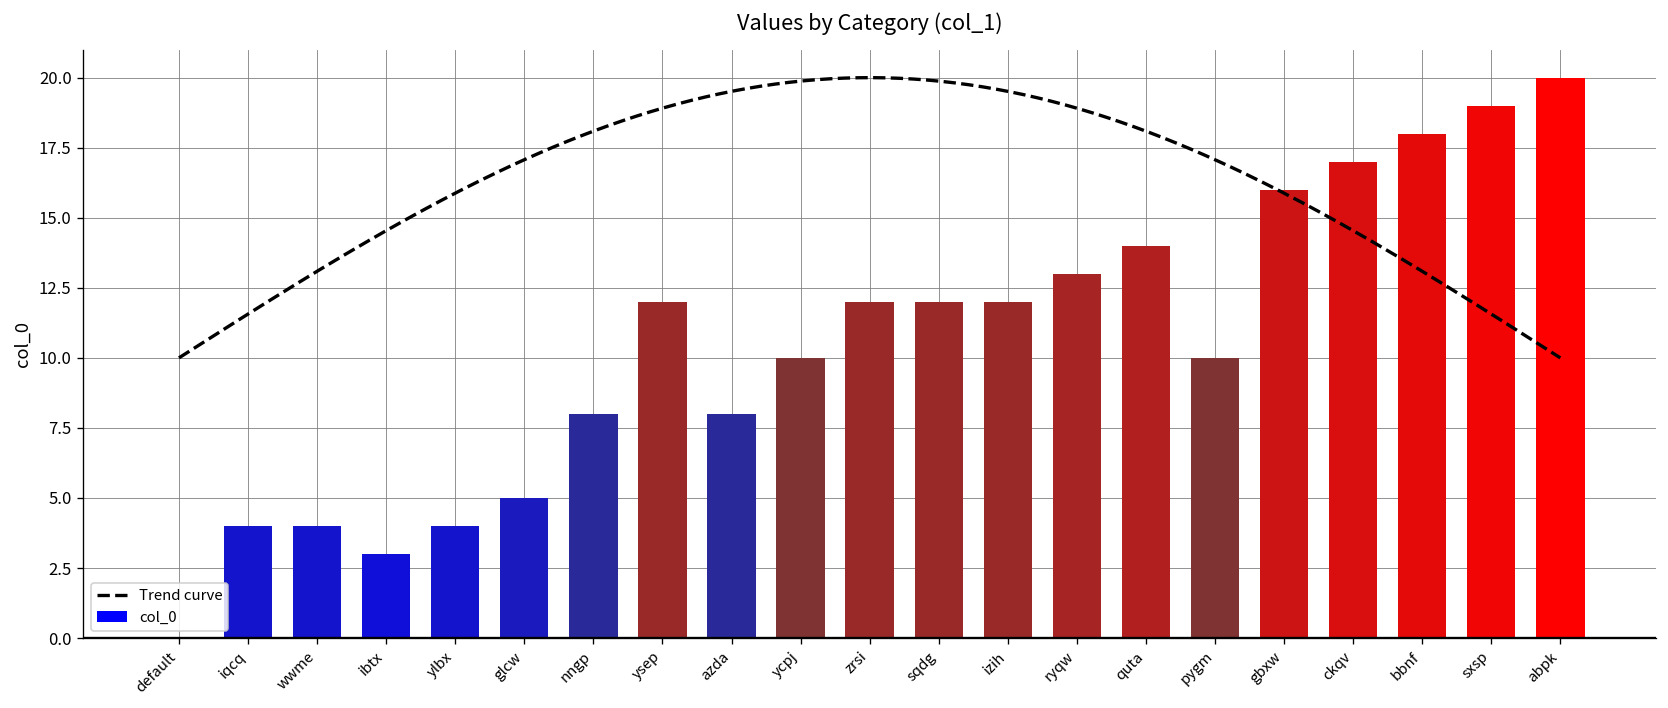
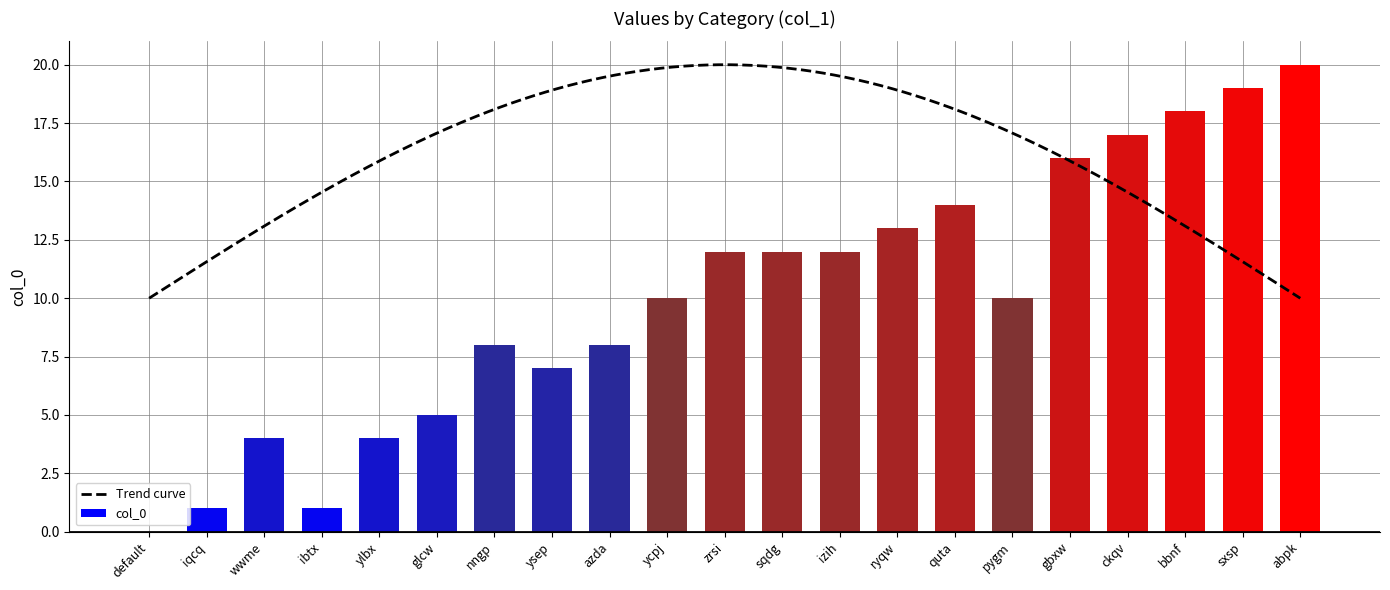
  {
    "col_0": {
      "default": 0,
-     "iqcq": 4,
+     "iqcq": 1,
      "wwme": 4,
-     "ibtx": 3,
+     "ibtx": 1,
      "ylbx": 4,
      "glcw": 5,
      "nngp": 8,
-     "ysep": 12,
+     "ysep": 7,
      "azda": 8,
      "ycpj": 10,
      "zrsi": 12,
      "sqdg": 12,
      "izih": 12,
      "ryqw": 13,
      "quta": 14,
      "pygm": 10,
      "gbxw": 16,
      "ckqv": 17,
      "bbnf": 18,
      "sxsp": 19,
      "abpk": 20
    },
    "Trend curve": {
      "default": 10,
      "abpk": 10
    }
  }
